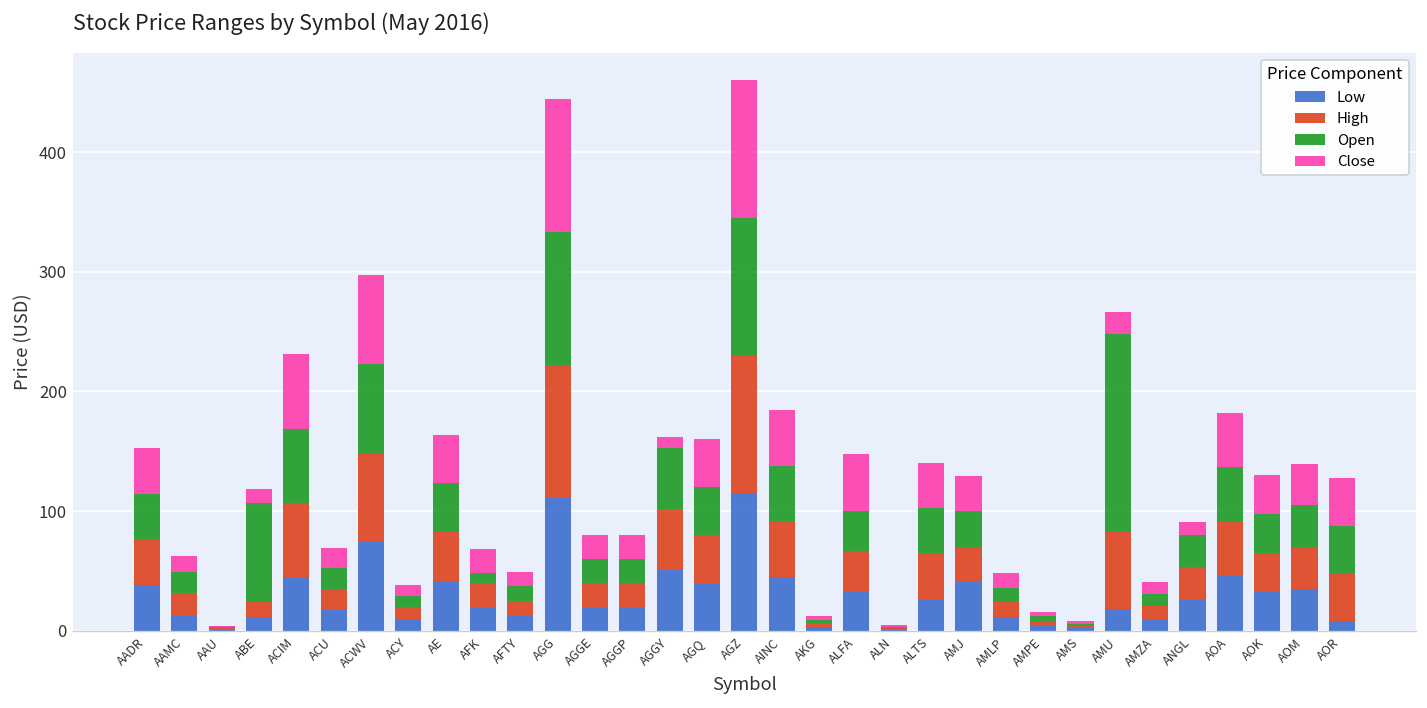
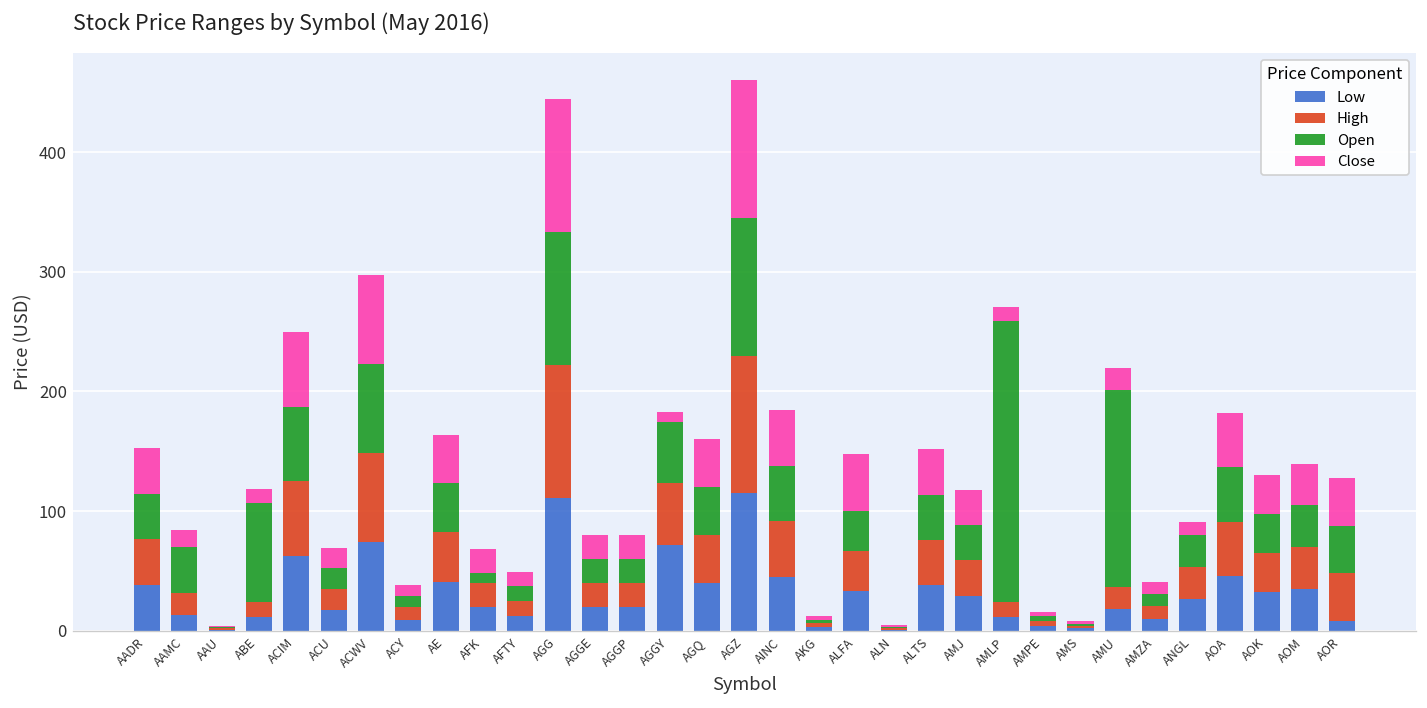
  {
    "Low": {
      "AADR": 40,
      "AAMC": 10,
      "ABE": 10,
-     "ACIM": 40,
+     "ACIM": 60,
      "ACU": 20,
      "ACWV": 70,
      "ACY": 10,
      "AE": 40,
      "AFK": 20,
      "AFTY": 10,
      "AGG": 110,
      "AGGE": 20,
      "AGGP": 20,
-     "AGGY": 50,
+     "AGGY": 70,
      "AGQ": 40,
      "AGZ": 110,
      "AINC": 50,
      "AKG": 0,
      "ALFA": 30,
-     "ALTS": 30,
-     "AMJ": 40,
+     "ALTS": 40,
+     "AMJ": 30,
      "AMLP": 10,
      "AMPE": 0,
      "AMU": 20,
      "AMZA": 10,
      "ANGL": 30,
      "AOA": 50,
      "AOK": 30,
      "AOM": 30,
      "AOR": 10
    },
    "High": {
      "AADR": 40,
      "AAMC": 20,
      "ABE": 10,
      "ACIM": 60,
      "ACU": 20,
      "ACWV": 70,
      "ACY": 10,
      "AE": 40,
      "AFK": 20,
      "AFTY": 10,
      "AGG": 110,
      "AGGE": 20,
      "AGGP": 20,
      "AGGY": 50,
      "AGQ": 40,
      "AGZ": 120,
      "AINC": 50,
      "AKG": 0,
      "ALFA": 30,
      "ALTS": 40,
      "AMJ": 30,
      "AMLP": 10,
      "AMPE": 0,
-     "AMU": 60,
+     "AMU": 20,
      "AMZA": 10,
      "ANGL": 30,
      "AOA": 50,
      "AOK": 30,
      "AOM": 30,
      "AOR": 40
    },
    "Open": {
      "AADR": 40,
-     "AAMC": 20,
+     "AAMC": 40,
      "ABE": 80,
      "ACIM": 60,
      "ACU": 20,
      "ACWV": 70,
      "ACY": 10,
      "AE": 40,
      "AFK": 10,
      "AFTY": 10,
      "AGG": 110,
      "AGGE": 20,
      "AGGP": 20,
      "AGGY": 50,
      "AGQ": 40,
      "AGZ": 110,
      "AINC": 50,
      "AKG": 0,
      "ALFA": 30,
      "ALTS": 40,
      "AMJ": 30,
-     "AMLP": 10,
+     "AMLP": 230,
      "AMPE": 0,
      "AMU": 160,
      "AMZA": 10,
      "ANGL": 30,
      "AOA": 50,
      "AOK": 30,
      "AOM": 30,
      "AOR": 40
    },
    "Close": {
      "AADR": 40,
      "AAMC": 10,
      "ABE": 10,
      "ACIM": 60,
      "ACU": 20,
      "ACWV": 70,
      "ACY": 10,
      "AE": 40,
      "AFK": 20,
      "AFTY": 10,
      "AGG": 110,
      "AGGE": 20,
      "AGGP": 20,
      "AGGY": 10,
      "AGQ": 40,
      "AGZ": 110,
      "AINC": 50,
      "AKG": 0,
      "ALFA": 50,
      "ALTS": 40,
      "AMJ": 30,
      "AMLP": 10,
      "AMPE": 0,
      "AMU": 20,
      "AMZA": 10,
      "ANGL": 10,
      "AOA": 50,
      "AOK": 30,
      "AOM": 30,
      "AOR": 40
    }
  }
